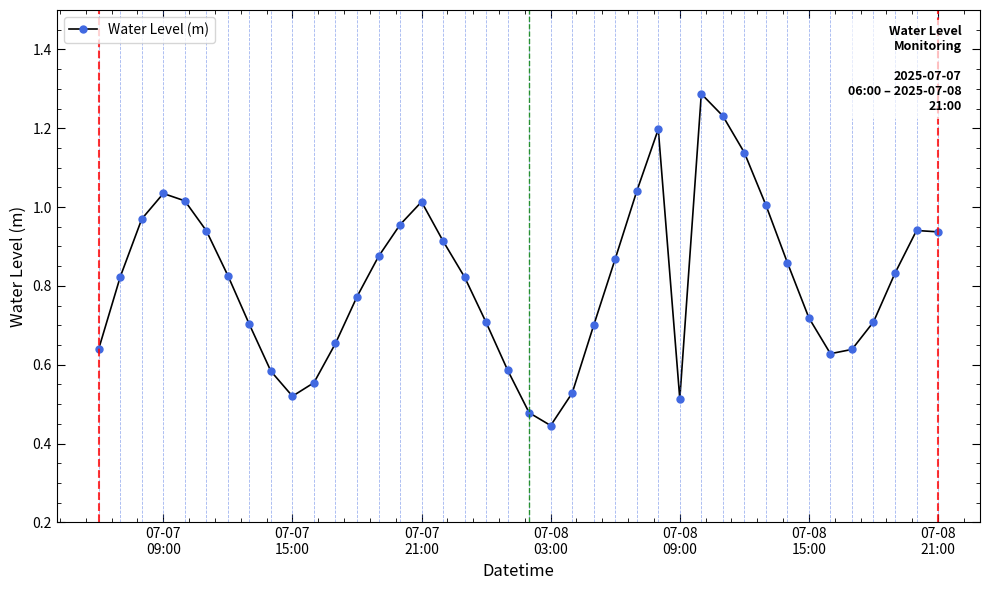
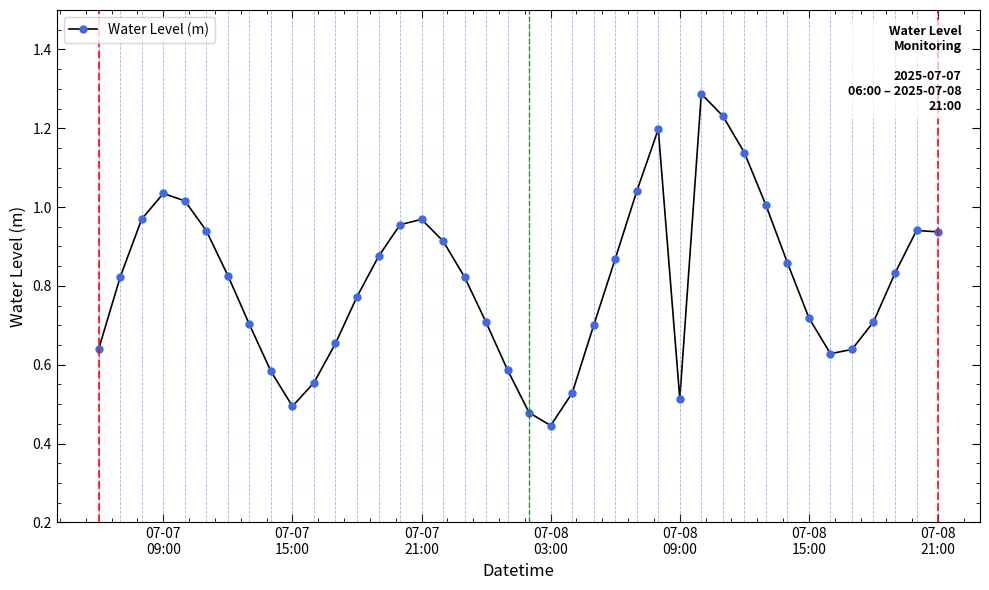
  {
    "07-07 09:00": 1.03,
-   "07-07 15:00": 0.52,
-   "07-07 21:00": 1.01,
+   "07-07 15:00": 0.49,
+   "07-07 21:00": 0.97,
    "07-08 03:00": 0.45,
    "07-08 09:00": 0.51,
    "07-08 15:00": 0.72,
    "07-08 21:00": 0.94
  }
